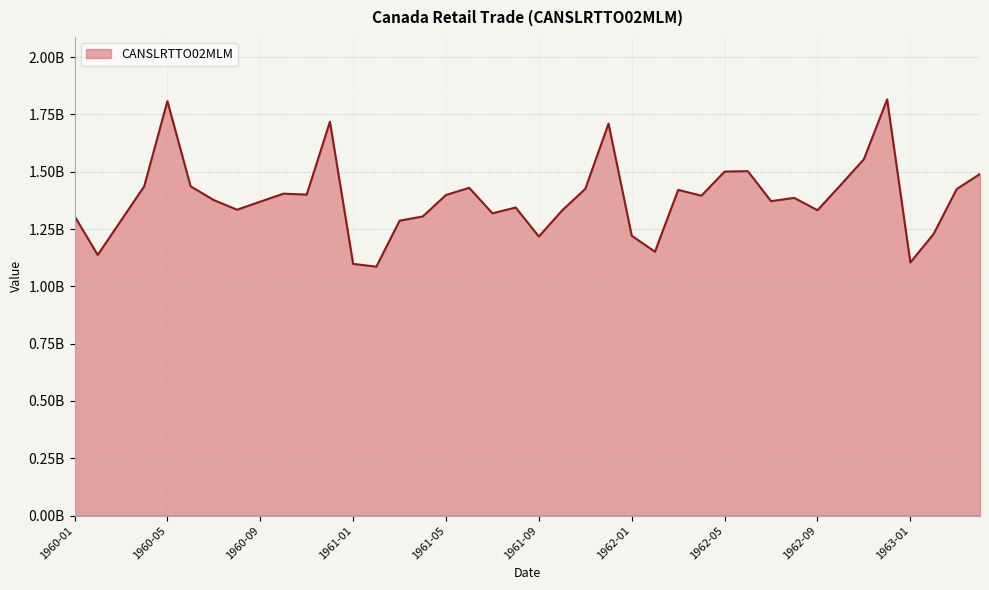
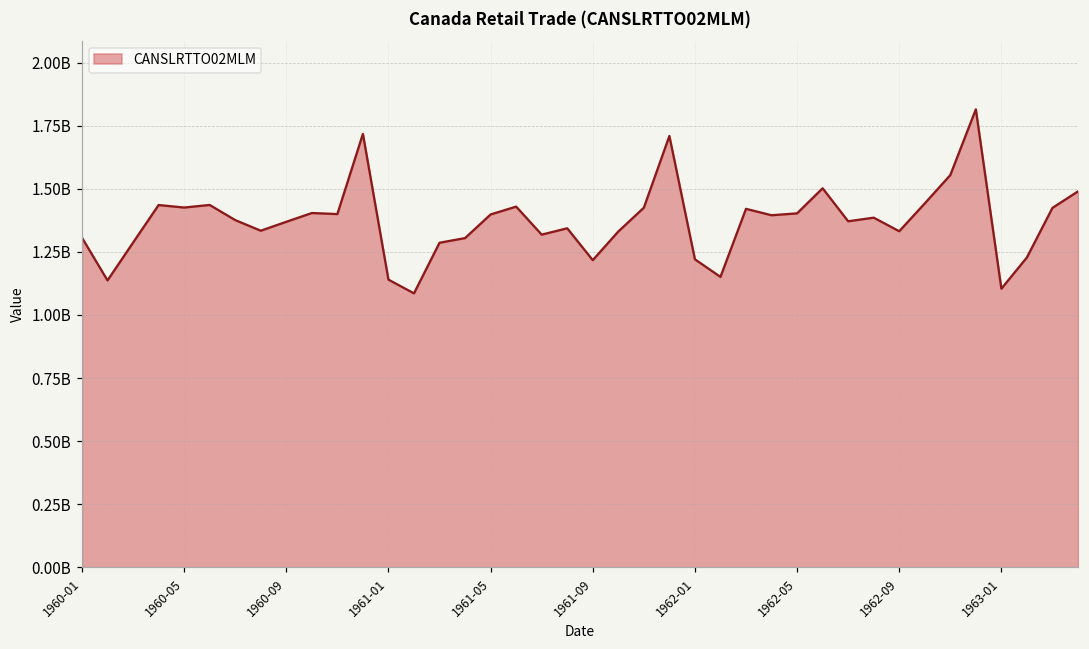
  {
    "1960-01": 1310000000,
-   "1960-05": 1810000000,
+   "1960-05": 1430000000,
    "1960-09": 1370000000,
-   "1961-01": 1100000000,
+   "1961-01": 1140000000,
    "1961-05": 1400000000,
    "1961-09": 1220000000,
    "1962-01": 1220000000,
-   "1962-05": 1500000000,
+   "1962-05": 1400000000,
    "1962-09": 1330000000,
    "1963-01": 1100000000
  }
